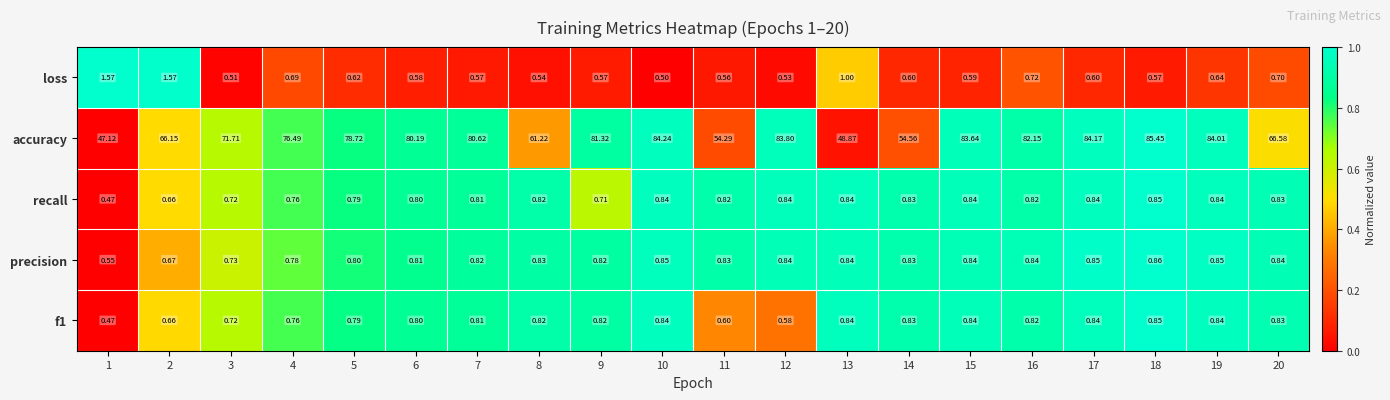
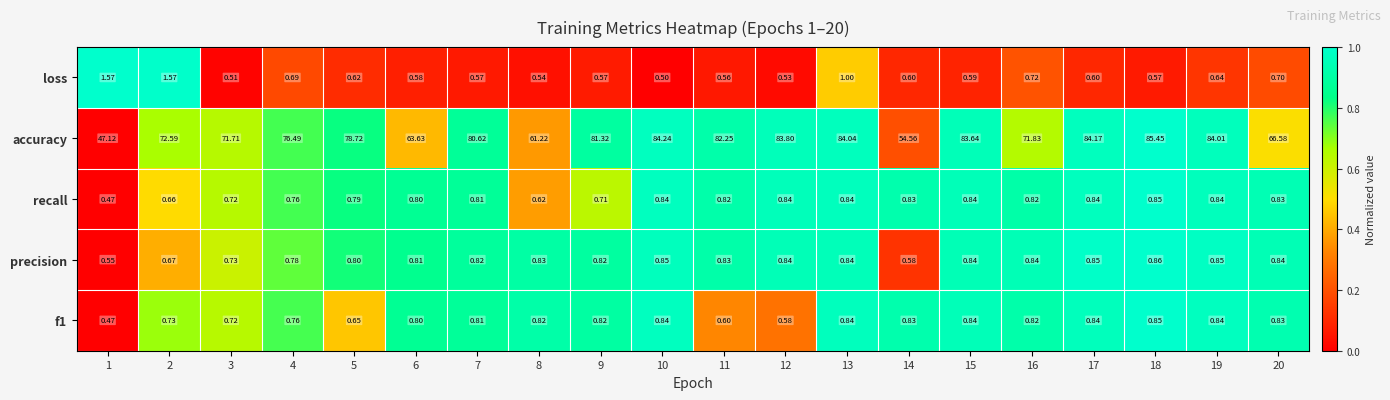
  {
    "accuracy": {
-     "2": 66.15,
-     "6": 80.19,
-     "11": 54.29,
-     "13": 48.87,
-     "16": 82.15
+     "2": 72.59,
+     "6": 63.63,
+     "11": 82.25,
+     "13": 84.04,
+     "16": 71.83
    },
    "recall": {
-     "8": 0.82
+     "8": 0.62
    },
    "precision": {
-     "14": 0.83
+     "14": 0.58
    },
    "f1": {
-     "2": 0.66,
-     "5": 0.79
+     "2": 0.73,
+     "5": 0.65
    }
  }
